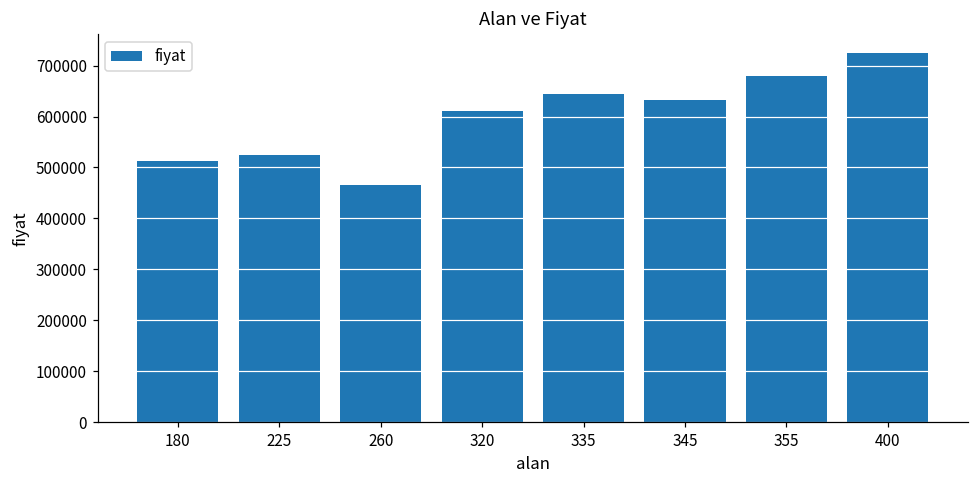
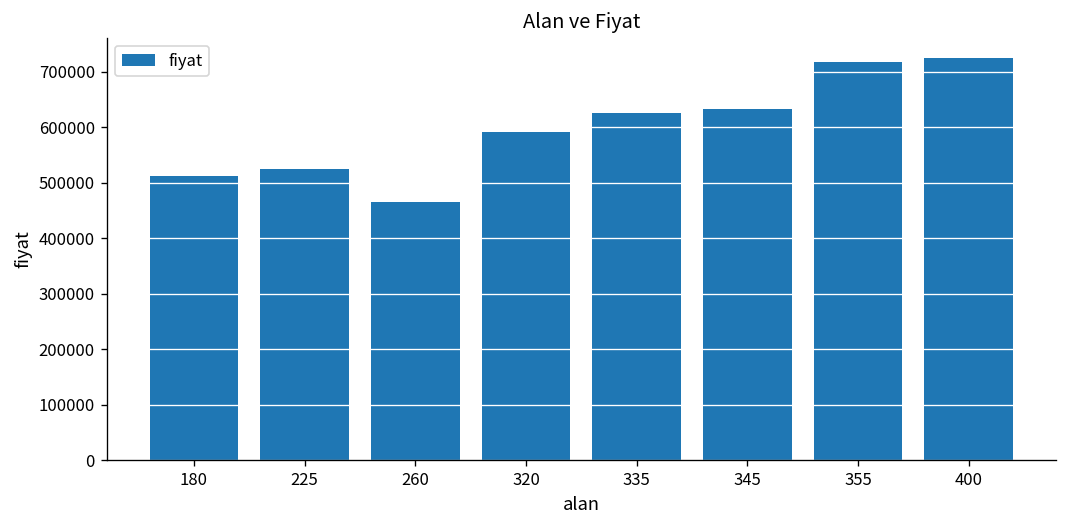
  {
    "180": 510000,
    "225": 530000,
    "260": 470000,
-   "320": 610000,
-   "335": 640000,
+   "320": 590000,
+   "335": 630000,
    "345": 630000,
-   "355": 680000,
+   "355": 720000,
    "400": 730000
  }
